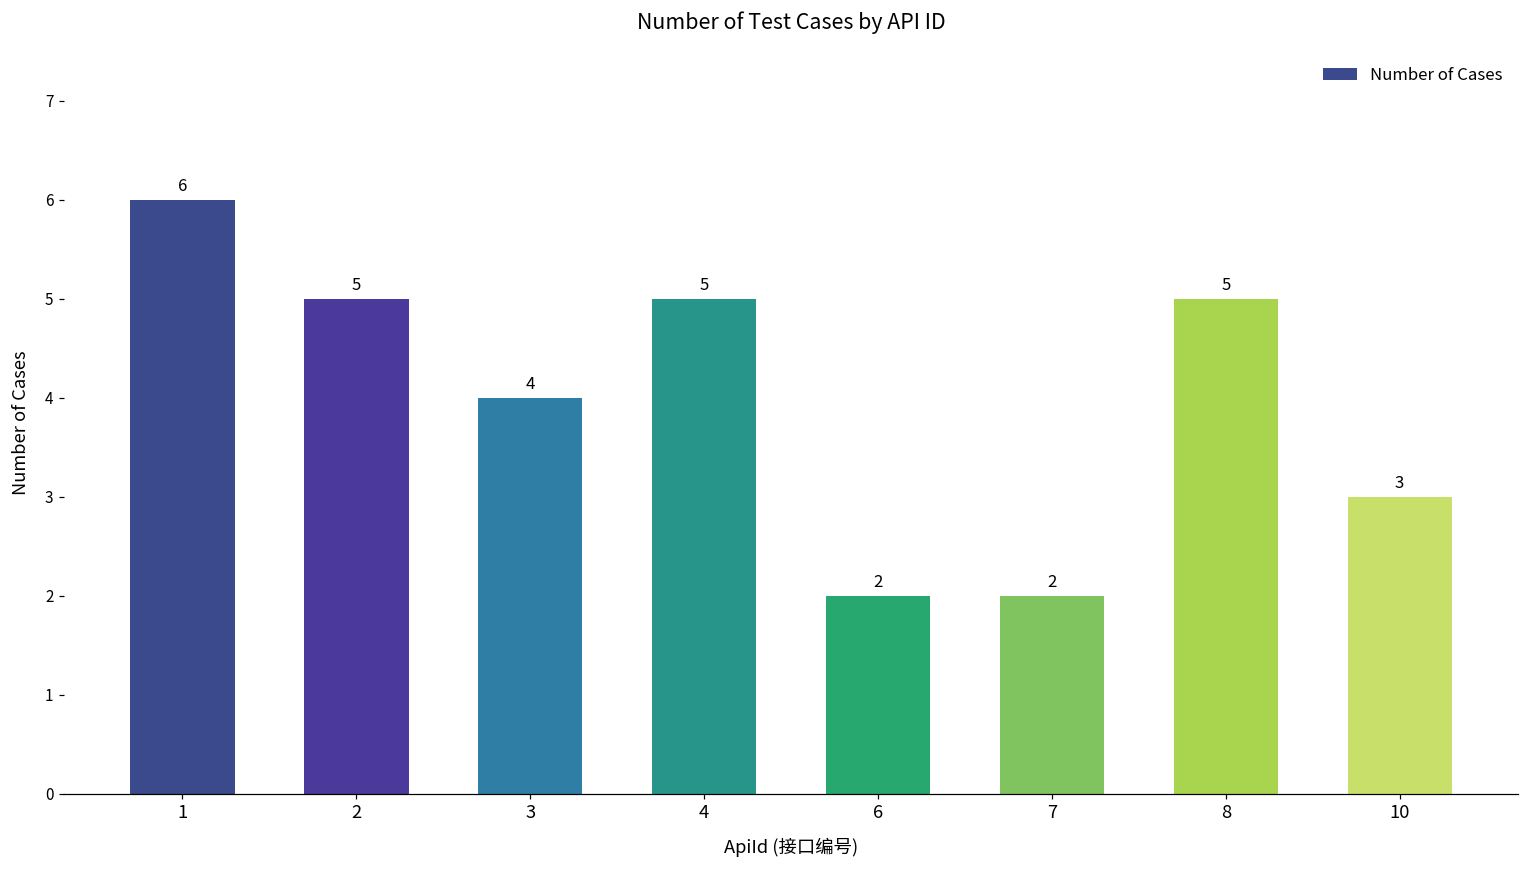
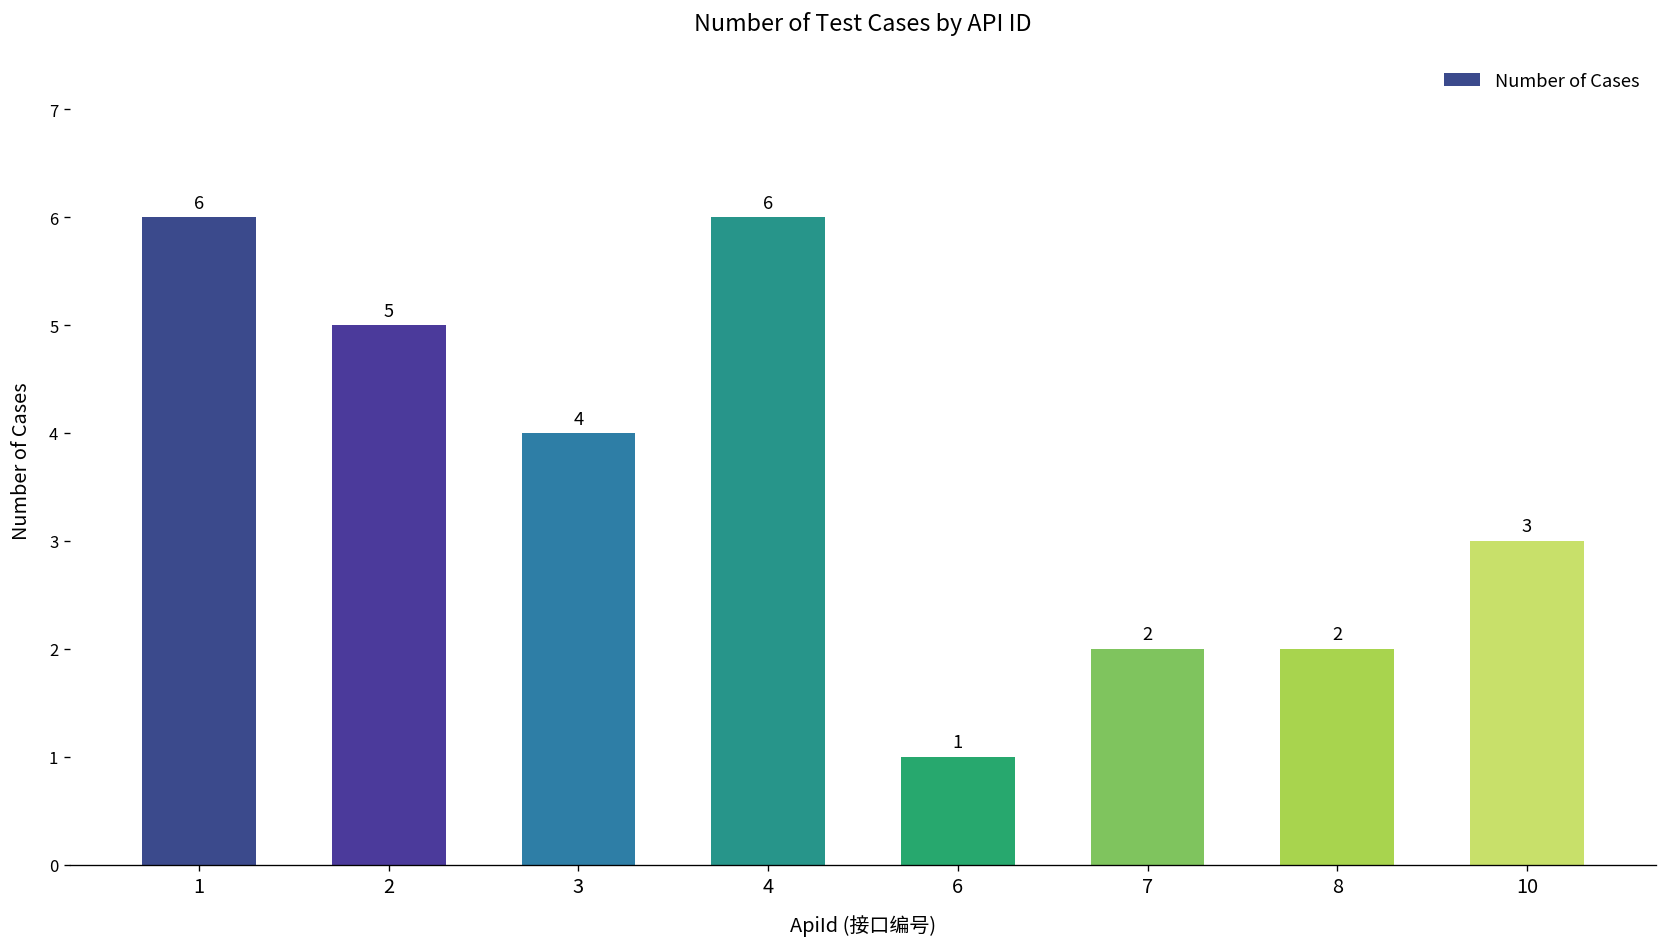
  {
    "1": 6,
    "2": 5,
    "3": 4,
-   "4": 5,
-   "6": 2,
+   "4": 6,
+   "6": 1,
    "7": 2,
-   "8": 5,
+   "8": 2,
    "10": 3
  }
